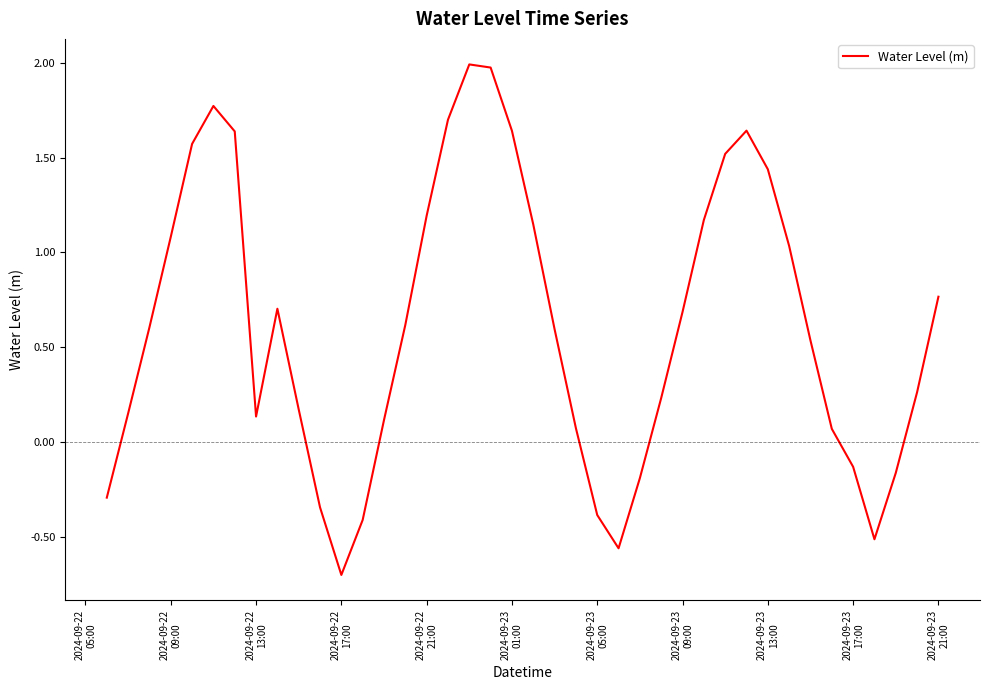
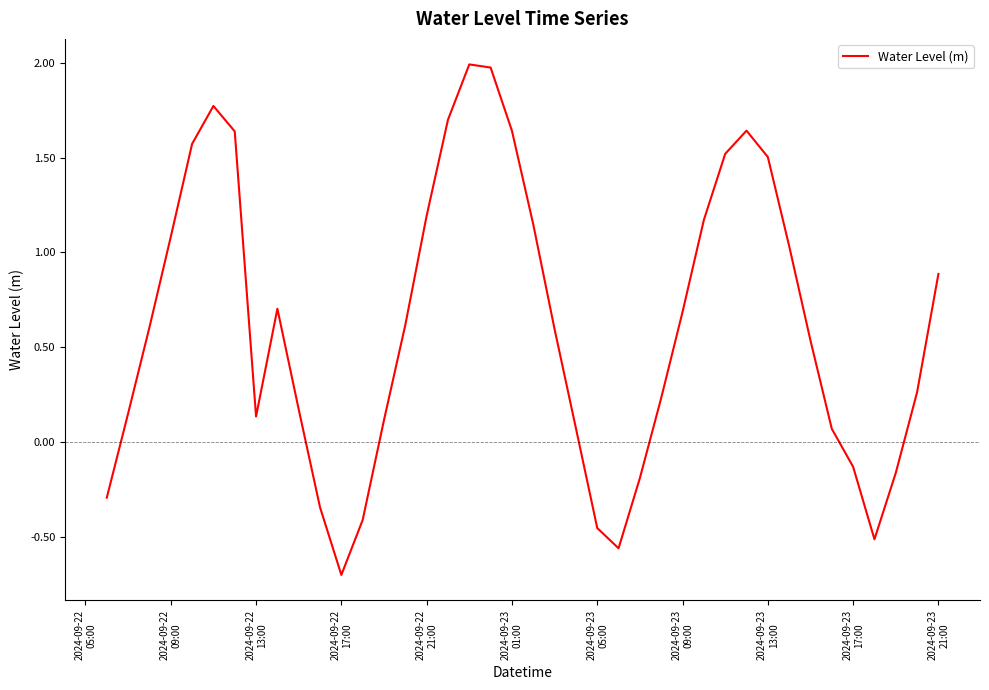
  {
    "2024-09-22 09:00": 1.08,
    "2024-09-22 13:00": 0.13,
    "2024-09-22 17:00": -0.70,
    "2024-09-22 21:00": 1.19,
    "2024-09-23 01:00": 1.64,
-   "2024-09-23 05:00": -0.39,
+   "2024-09-23 05:00": -0.45,
    "2024-09-23 09:00": 0.69,
-   "2024-09-23 13:00": 1.44,
+   "2024-09-23 13:00": 1.50,
    "2024-09-23 17:00": -0.13,
-   "2024-09-23 21:00": 0.77
+   "2024-09-23 21:00": 0.89
  }
